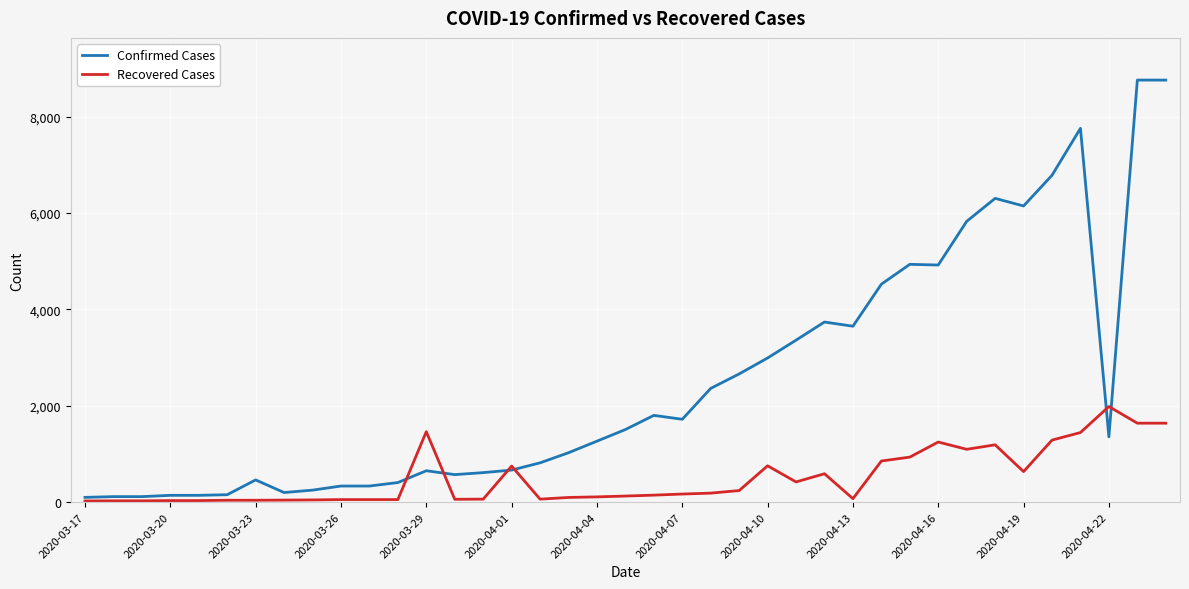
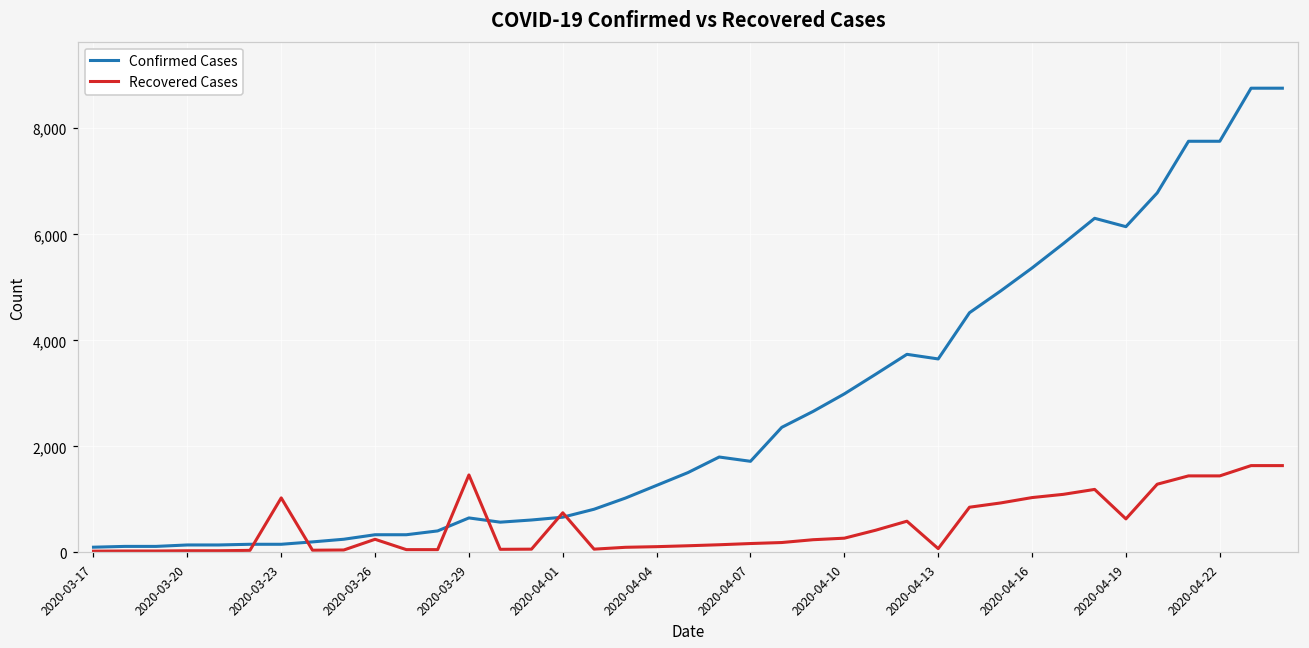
  {
    "Confirmed Cases": {
      "2020-03-17": "100",
      "2020-03-20": "100",
-     "2020-03-23": "500",
+     "2020-03-23": "200",
      "2020-03-26": "300",
      "2020-03-29": "700",
      "2020-04-01": "700",
      "2020-04-04": "1,300",
      "2020-04-07": "1,700",
      "2020-04-10": "3,000",
      "2020-04-13": "3,600",
-     "2020-04-16": "4,900",
+     "2020-04-16": "5,400",
      "2020-04-19": "6,100",
-     "2020-04-22": "1,400"
+     "2020-04-22": "7,800"
    },
    "Recovered Cases": {
      "2020-03-17": "0",
      "2020-03-20": "0",
-     "2020-03-23": "0",
-     "2020-03-26": "100",
+     "2020-03-23": "1,000",
+     "2020-03-26": "200",
      "2020-03-29": "1,500",
      "2020-04-01": "700",
      "2020-04-04": "100",
      "2020-04-07": "200",
-     "2020-04-10": "800",
+     "2020-04-10": "300",
      "2020-04-13": "100",
-     "2020-04-16": "1,200",
+     "2020-04-16": "1,000",
      "2020-04-19": "600",
-     "2020-04-22": "2,000"
+     "2020-04-22": "1,400"
    }
  }
